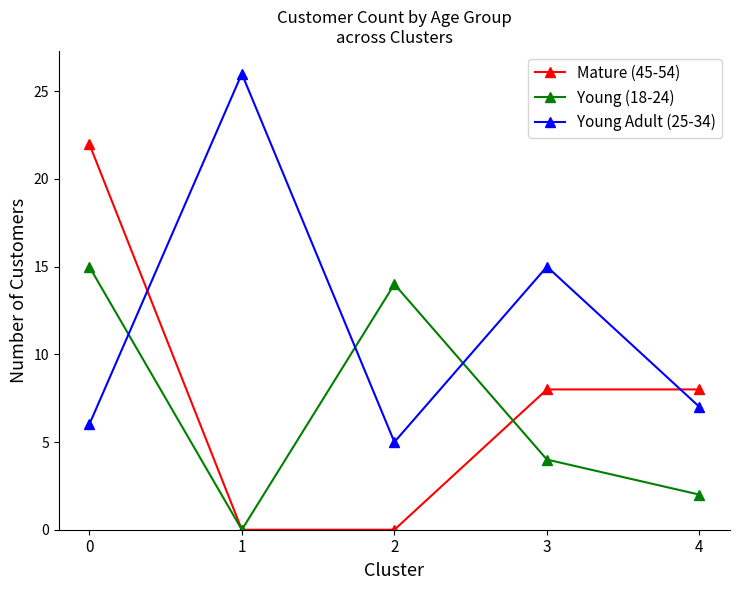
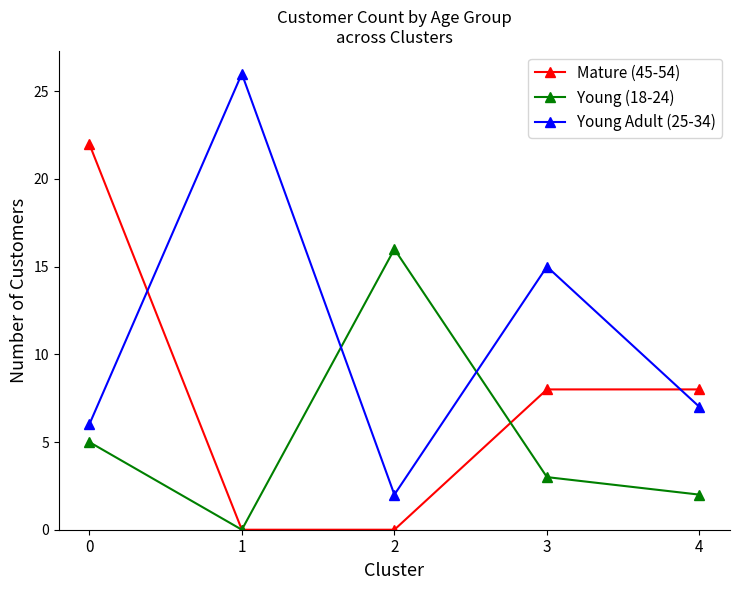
  {
    "Mature (45-54)": {
      "0": 22,
      "2": 0,
      "3": 8,
      "4": 8
    },
    "Young (18-24)": {
-     "0": 15,
-     "2": 14,
-     "3": 4,
+     "0": 5,
+     "2": 16,
+     "3": 3,
      "4": 2
    },
    "Young Adult (25-34)": {
      "0": 6,
      "1": 26,
-     "2": 5,
+     "2": 2,
      "3": 15,
      "4": 7
    }
  }
